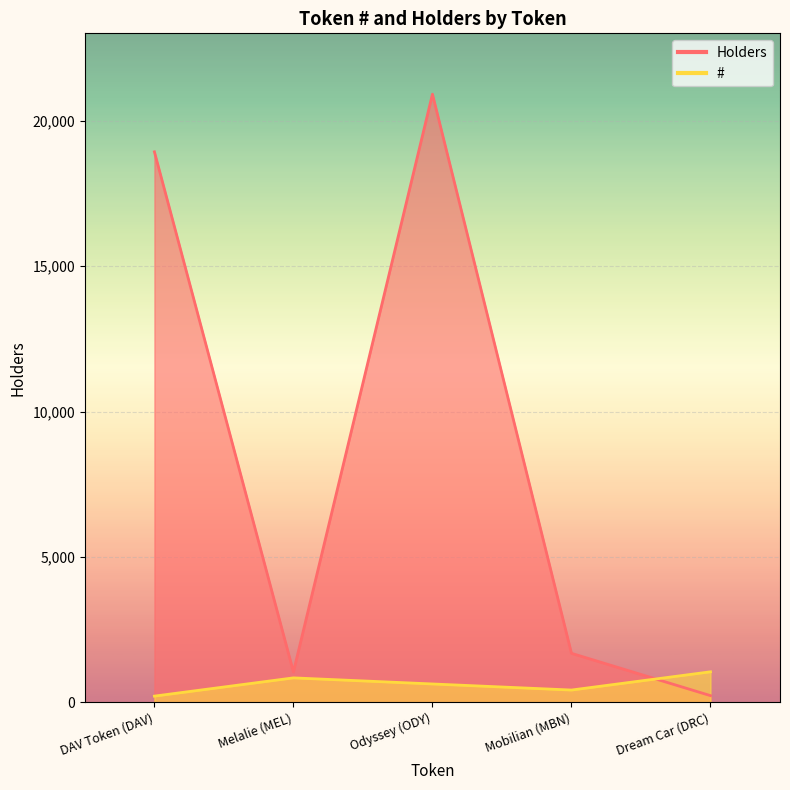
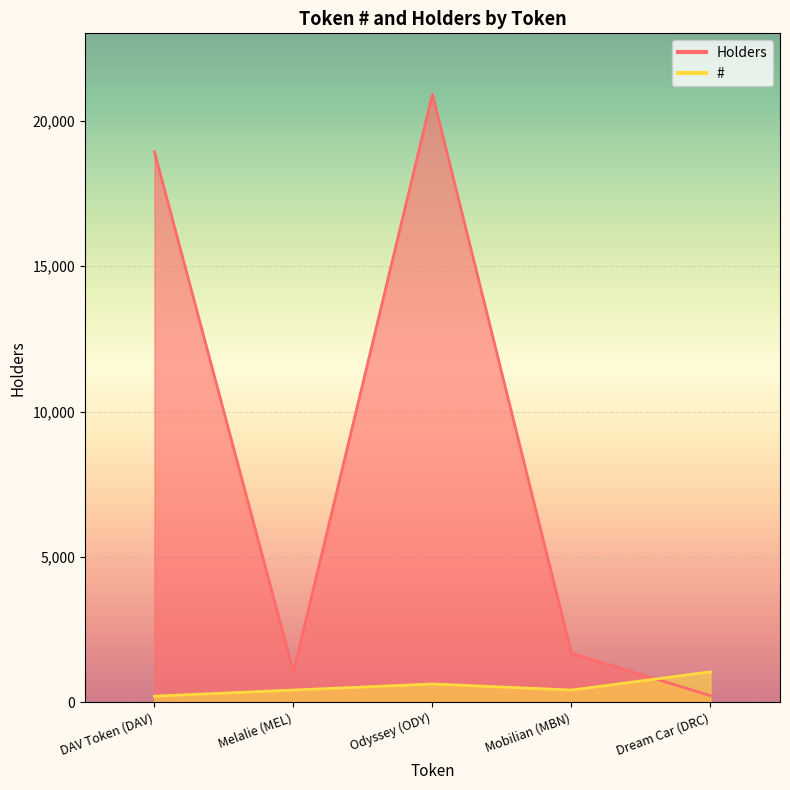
  {
    "Holders": {
      "DAV Token (DAV)": "18,900",
      "Melalie (MEL)": "1,000",
      "Odyssey (ODY)": "20,900",
      "Mobilian (MBN)": "1,700",
      "Dream Car (DRC)": "200"
    },
    "#": {
      "DAV Token (DAV)": "200",
-     "Melalie (MEL)": "800",
+     "Melalie (MEL)": "400",
      "Odyssey (ODY)": "600",
      "Mobilian (MBN)": "400",
      "Dream Car (DRC)": "1,000"
    }
  }
